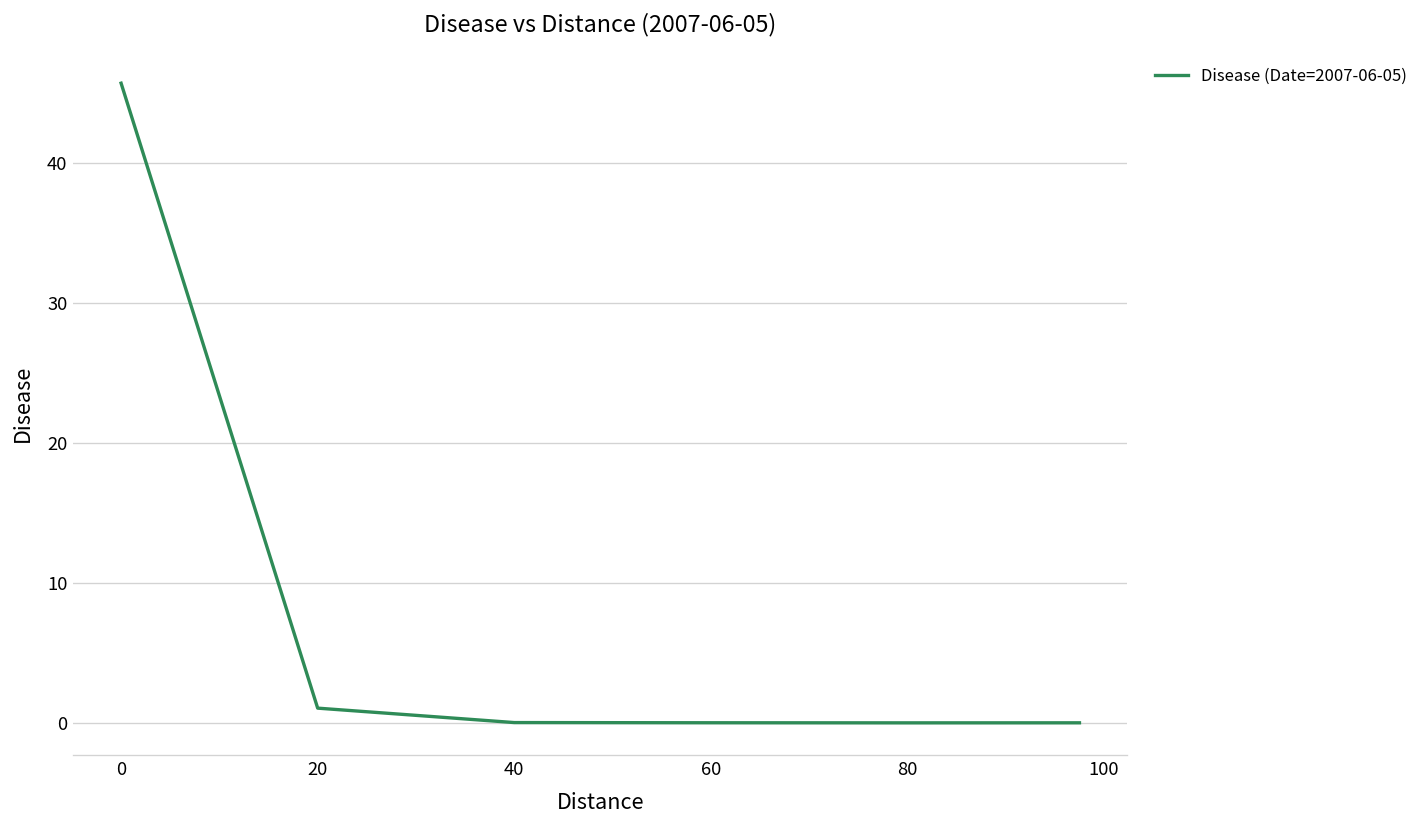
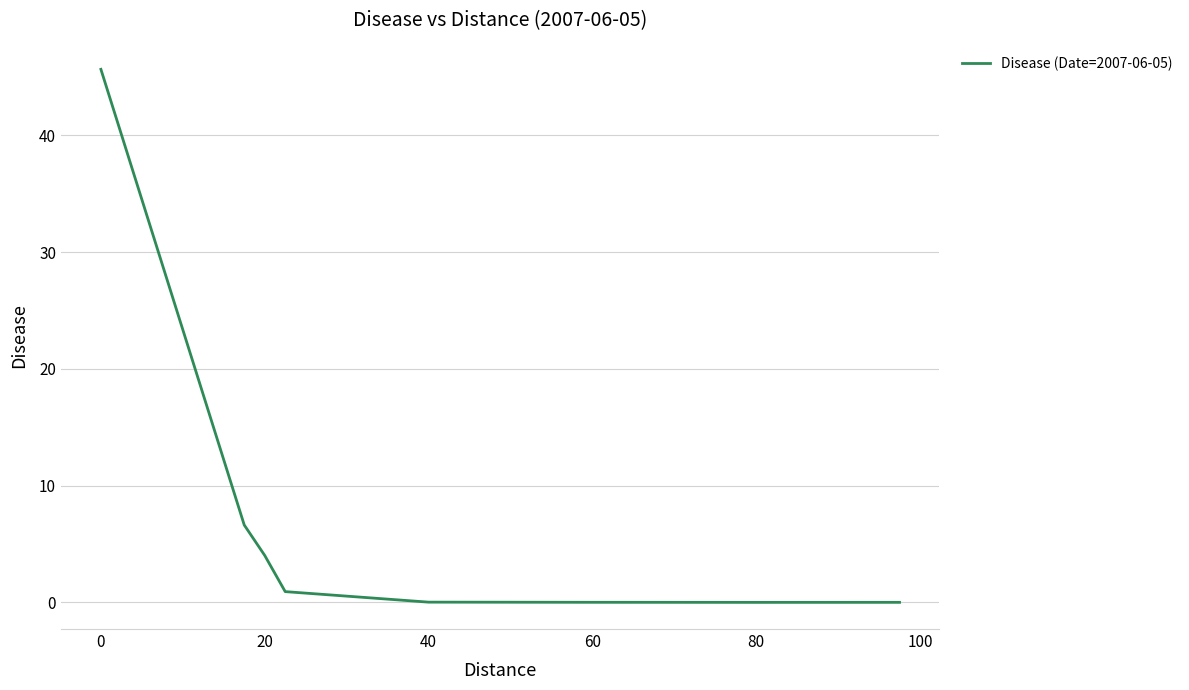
  {
    "0": 45.7,
-   "20": 1.1,
+   "20": 4.0,
    "40": 0.0,
    "60": 0.0,
    "80": 0.0
  }
